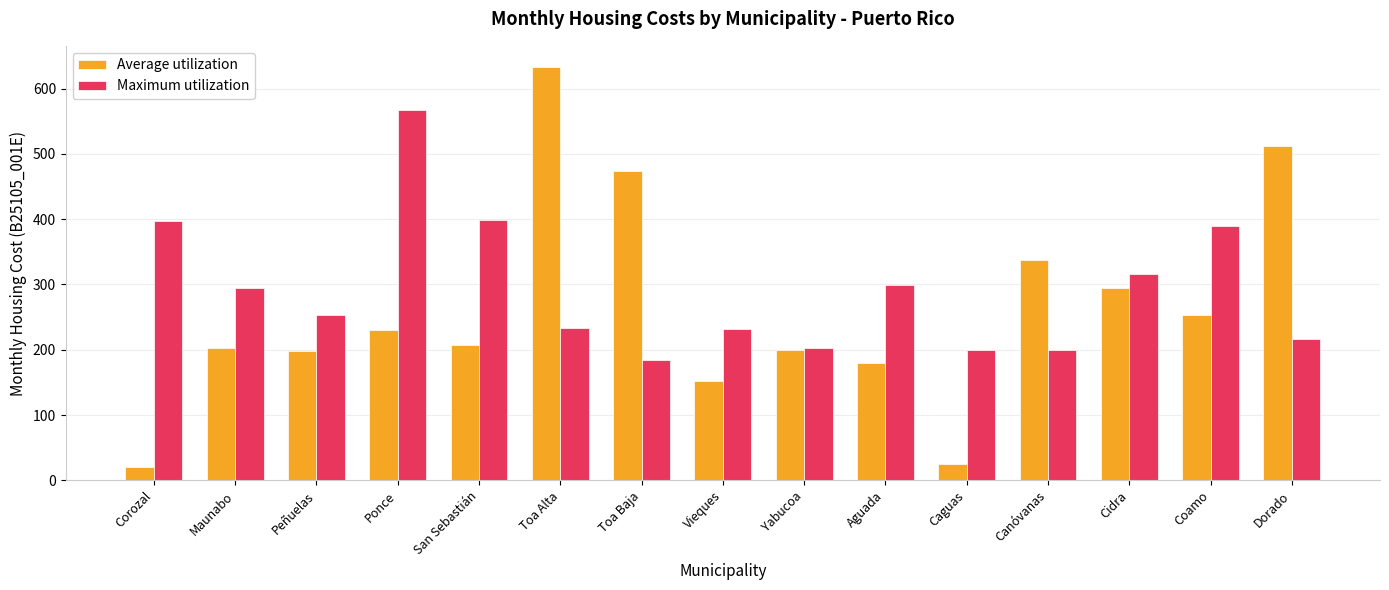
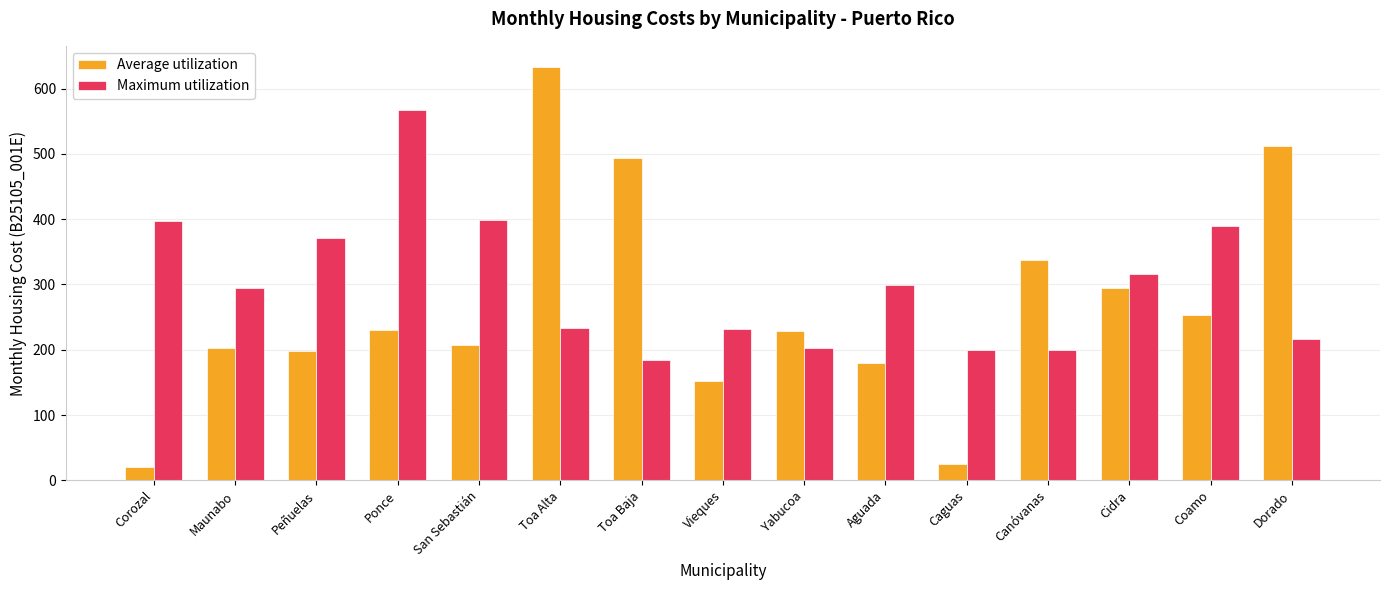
  {
    "Average utilization": {
      "Corozal": 20,
      "Maunabo": 200,
      "Peñuelas": 200,
      "Ponce": 230,
      "San Sebastián": 210,
      "Toa Alta": 630,
-     "Toa Baja": 470,
+     "Toa Baja": 490,
      "Vieques": 150,
-     "Yabucoa": 200,
+     "Yabucoa": 230,
      "Aguada": 180,
      "Caguas": 30,
      "Canóvanas": 340,
      "Cidra": 300,
      "Coamo": 250,
      "Dorado": 510
    },
    "Maximum utilization": {
      "Corozal": 400,
      "Maunabo": 300,
-     "Peñuelas": 250,
+     "Peñuelas": 370,
      "Ponce": 570,
      "San Sebastián": 400,
      "Toa Alta": 230,
      "Toa Baja": 180,
      "Vieques": 230,
      "Yabucoa": 200,
      "Aguada": 300,
      "Caguas": 200,
      "Canóvanas": 200,
      "Cidra": 320,
      "Coamo": 390,
      "Dorado": 220
    }
  }
